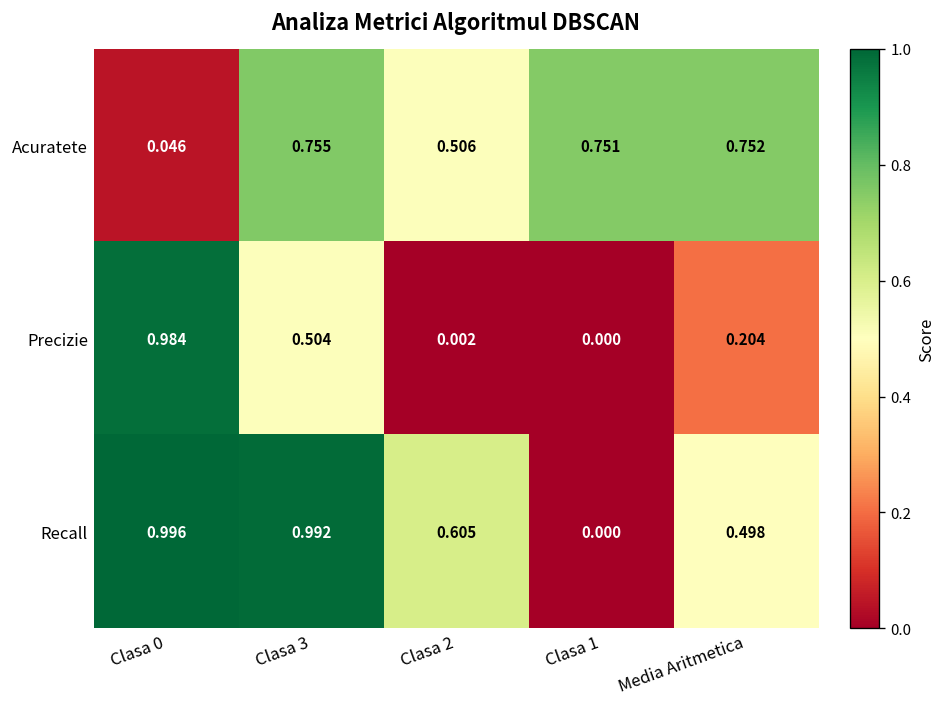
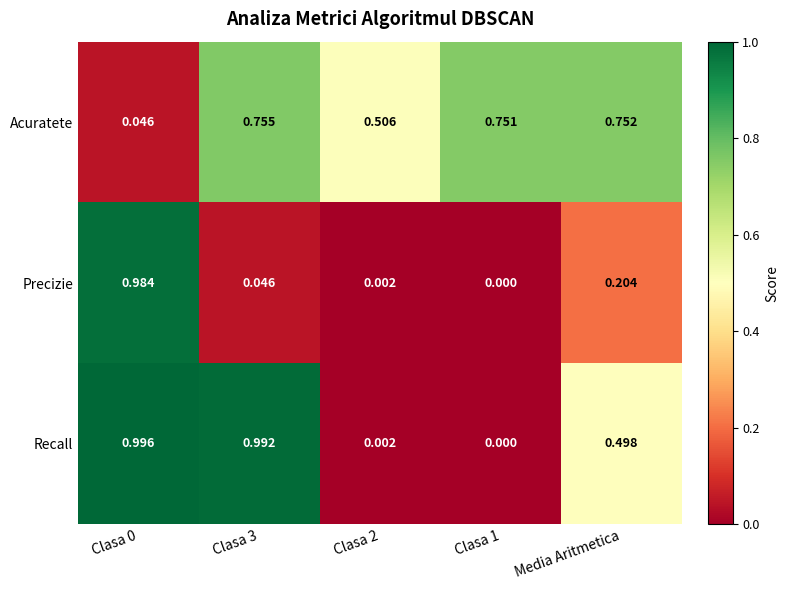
  {
    "Acuratete": {
      "Clasa 0": 0.046,
      "Clasa 3": 0.755,
      "Clasa 2": 0.506,
      "Clasa 1": 0.751,
      "Media Aritmetica": 0.752
    },
    "Precizie": {
      "Clasa 0": 0.984,
-     "Clasa 3": 0.504,
+     "Clasa 3": 0.046,
      "Clasa 2": 0.002,
      "Clasa 1": 0.000,
      "Media Aritmetica": 0.204
    },
    "Recall": {
      "Clasa 0": 0.996,
      "Clasa 3": 0.992,
-     "Clasa 2": 0.605,
+     "Clasa 2": 0.002,
      "Clasa 1": 0.000,
      "Media Aritmetica": 0.498
    }
  }
